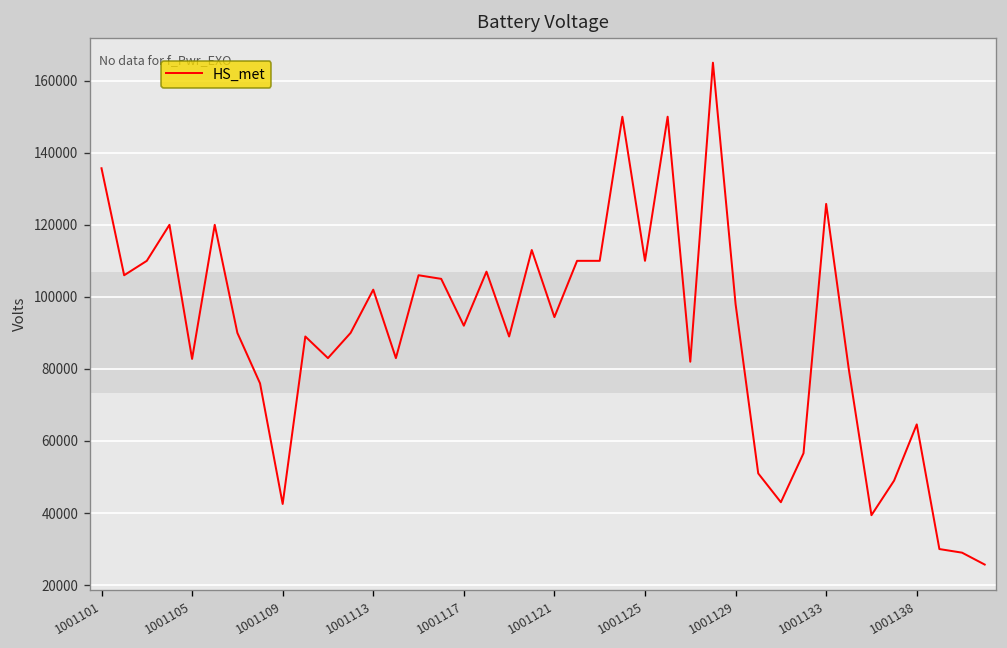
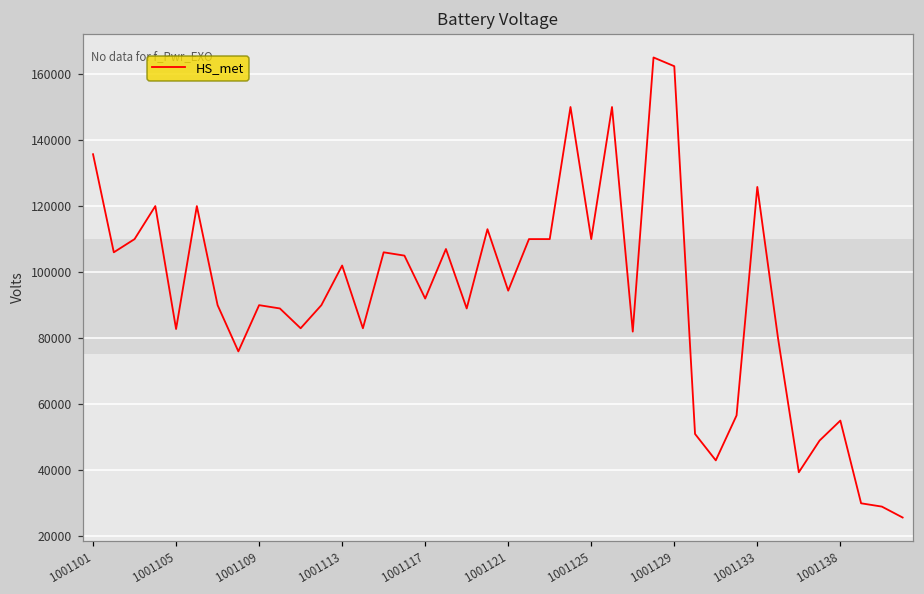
  {
    "1001101": 136000,
    "1001105": 83000,
-   "1001109": 43000,
+   "1001109": 90000,
    "1001113": 102000,
    "1001117": 92000,
    "1001121": 94000,
    "1001125": 110000,
-   "1001129": 98000,
+   "1001129": 162000,
    "1001133": 126000,
-   "1001138": 65000
+   "1001138": 55000
  }
